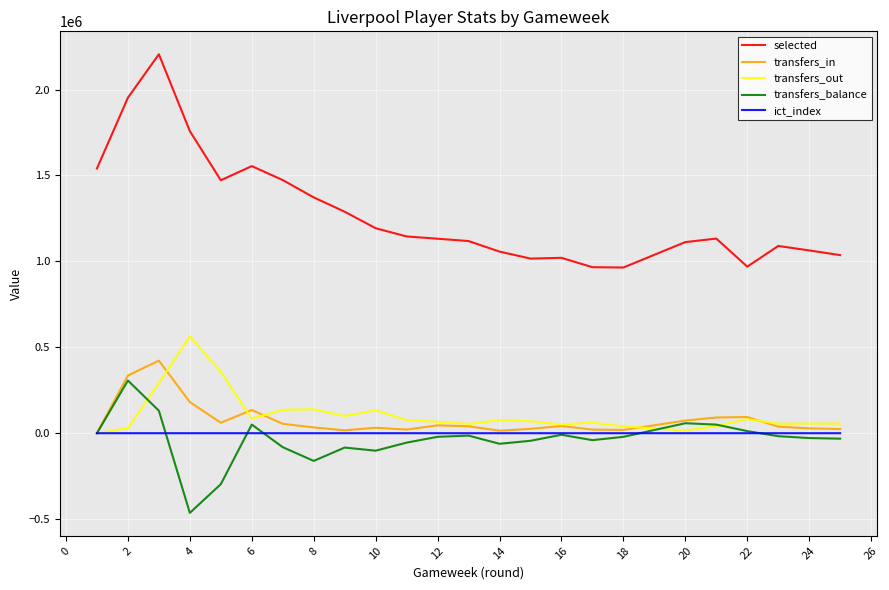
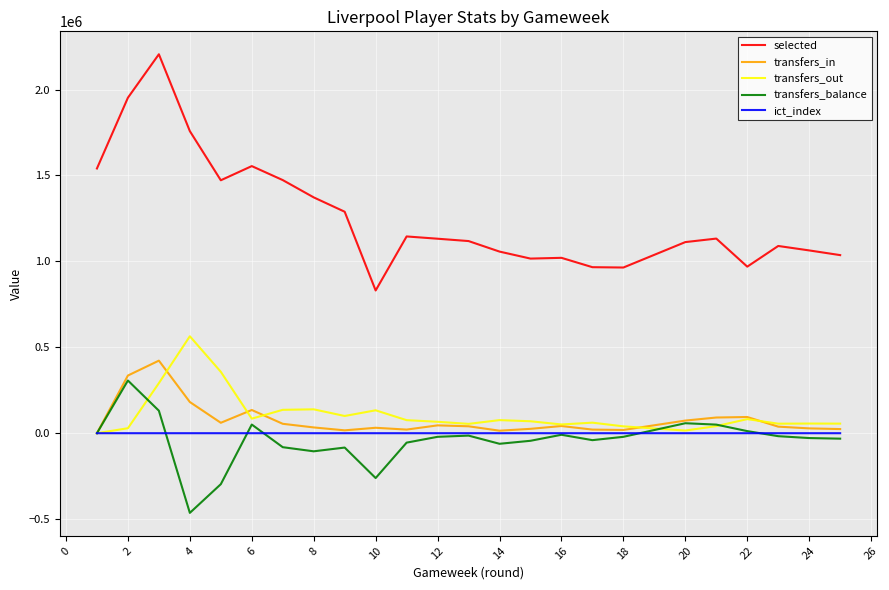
  {
    "selected": {
      "2": 1950000,
      "4": 1760000,
      "6": 1550000,
      "8": 1370000,
-     "10": 1190000,
+     "10": 830000,
      "12": 1130000,
      "14": 1060000,
      "16": 1020000,
      "18": 960000,
      "20": 1110000,
      "22": 970000,
      "24": 1060000
    },
    "transfers_in": {
      "2": 340000,
      "4": 180000,
      "6": 140000,
      "8": 30000,
      "10": 30000,
      "12": 50000,
      "18": 20000,
      "20": 70000,
      "24": 30000
    },
    "transfers_out": {
      "2": 30000,
      "4": 560000,
      "6": 80000,
      "8": 140000,
      "10": 130000,
      "12": 70000,
      "14": 80000,
      "18": 40000,
      "20": 20000,
      "24": 60000
    },
    "transfers_balance": {
      "2": 310000,
      "4": -460000,
      "6": 50000,
-     "8": -160000,
-     "10": -100000,
+     "8": -110000,
+     "10": -260000,
      "12": -20000,
      "14": -60000,
      "18": -20000,
      "20": 60000,
      "24": -30000
    },
    "ict_index": {
      "2": 0,
      "4": 0,
      "6": 0,
      "8": 0,
      "10": 0,
      "12": 0,
      "18": 0,
      "20": 0,
      "24": 0
    }
  }
